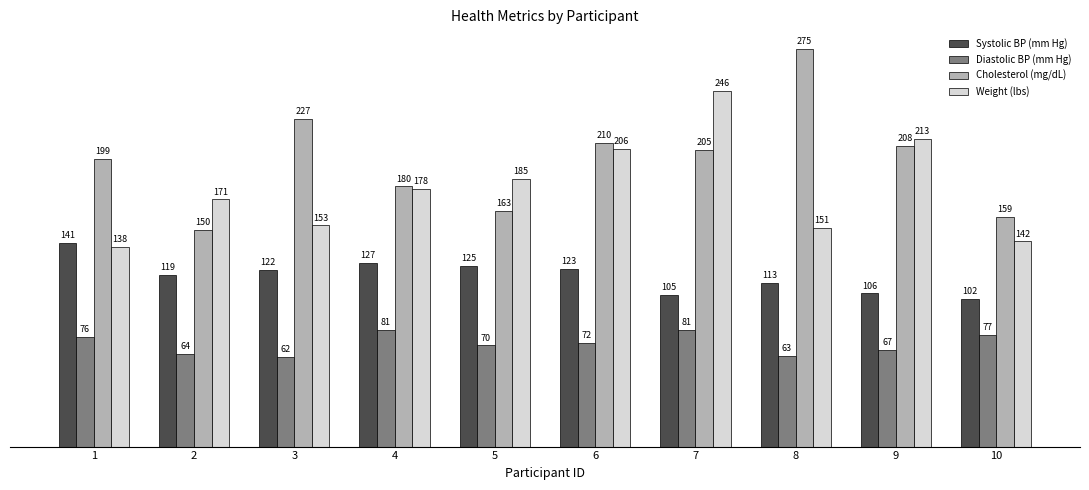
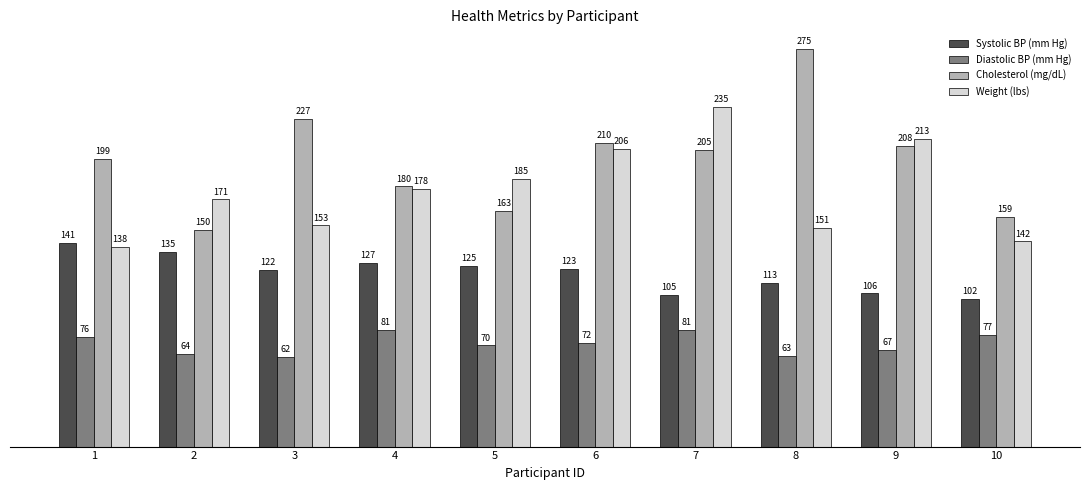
  {
    "Systolic BP (mm Hg)": {
      "1": 141,
-     "2": 119,
+     "2": 135,
      "3": 122,
      "4": 127,
      "5": 125,
      "6": 123,
      "7": 105,
      "8": 113,
      "9": 106,
      "10": 102
    },
    "Diastolic BP (mm Hg)": {
      "1": 76,
      "2": 64,
      "3": 62,
      "4": 81,
      "5": 70,
      "6": 72,
      "7": 81,
      "8": 63,
      "9": 67,
      "10": 77
    },
    "Cholesterol (mg/dL)": {
      "1": 199,
      "2": 150,
      "3": 227,
      "4": 180,
      "5": 163,
      "6": 210,
      "7": 205,
      "8": 275,
      "9": 208,
      "10": 159
    },
    "Weight (lbs)": {
      "1": 138,
      "2": 171,
      "3": 153,
      "4": 178,
      "5": 185,
      "6": 206,
-     "7": 246,
+     "7": 235,
      "8": 151,
      "9": 213,
      "10": 142
    }
  }
